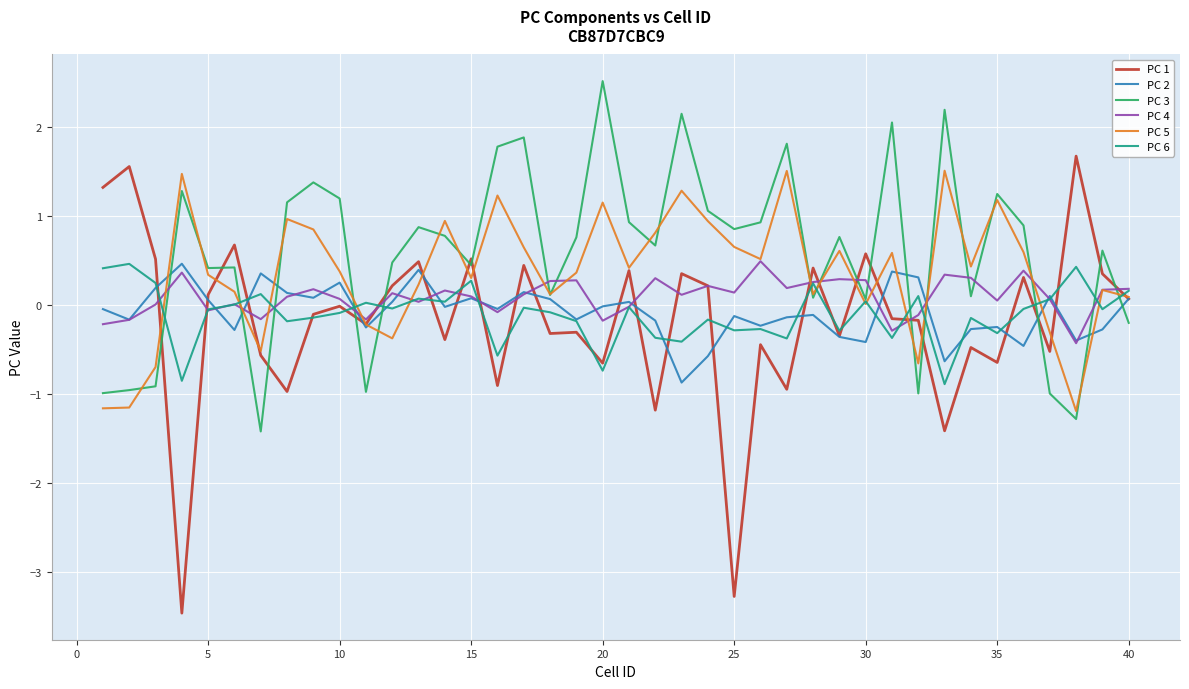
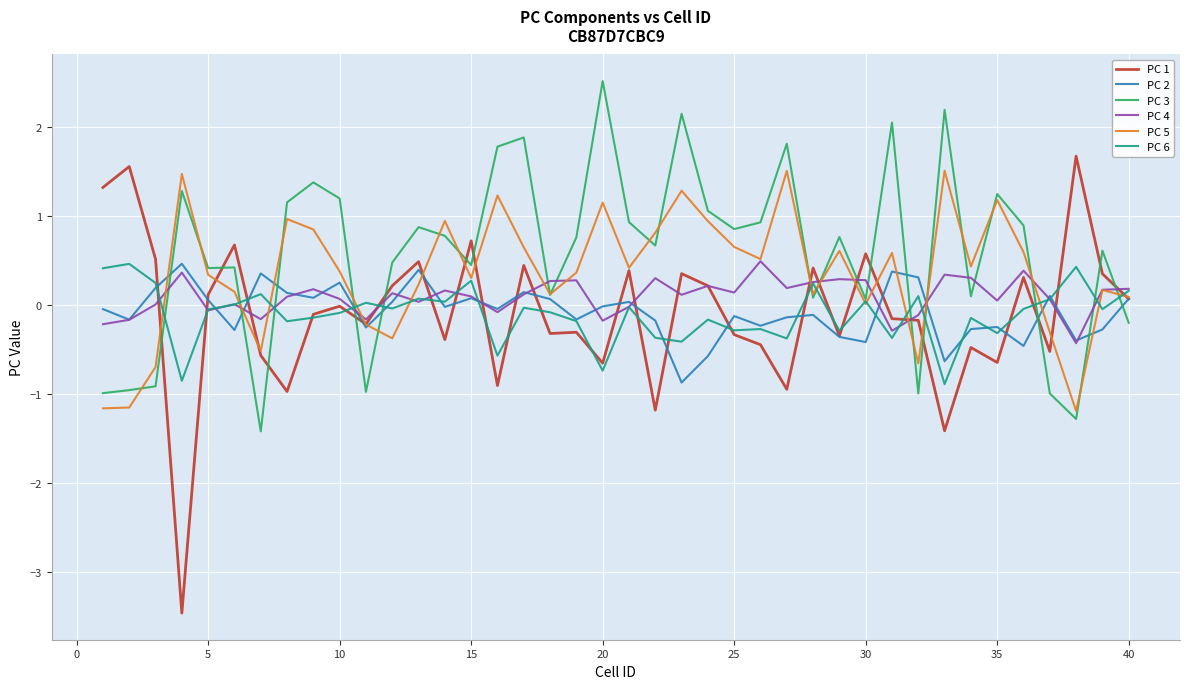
  {
    "PC 1": {
      "5": 0.1,
      "10": 0.0,
-     "15": 0.5,
+     "15": 0.7,
      "20": -0.7,
-     "25": -3.3,
+     "25": -0.3,
      "30": 0.6,
      "35": -0.6
    },
    "PC 2": {
      "5": 0.1,
      "10": 0.2,
      "20": 0.0,
      "25": -0.1,
      "30": -0.4,
      "35": -0.2
    },
    "PC 4": {
      "10": 0.1,
      "20": -0.2,
      "25": 0.1,
      "30": 0.3,
      "35": 0.0
    },
    "PC 5": {
      "5": 0.3,
      "10": 0.4,
      "15": 0.3,
      "20": 1.1,
      "25": 0.6,
      "30": 0.0,
      "35": 1.2
    }
  }
